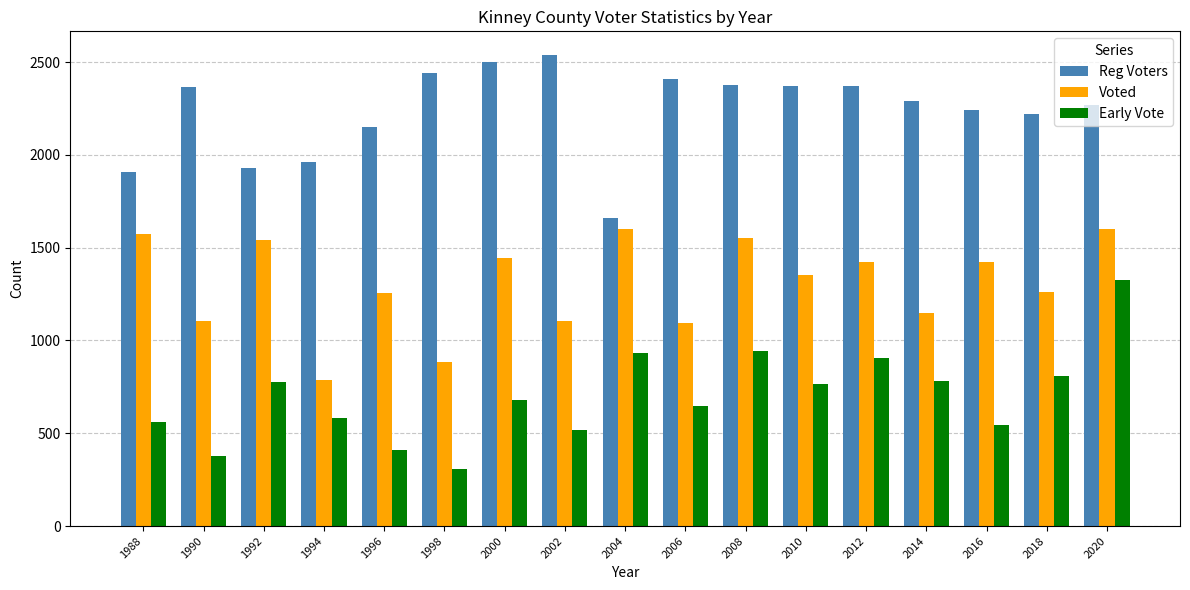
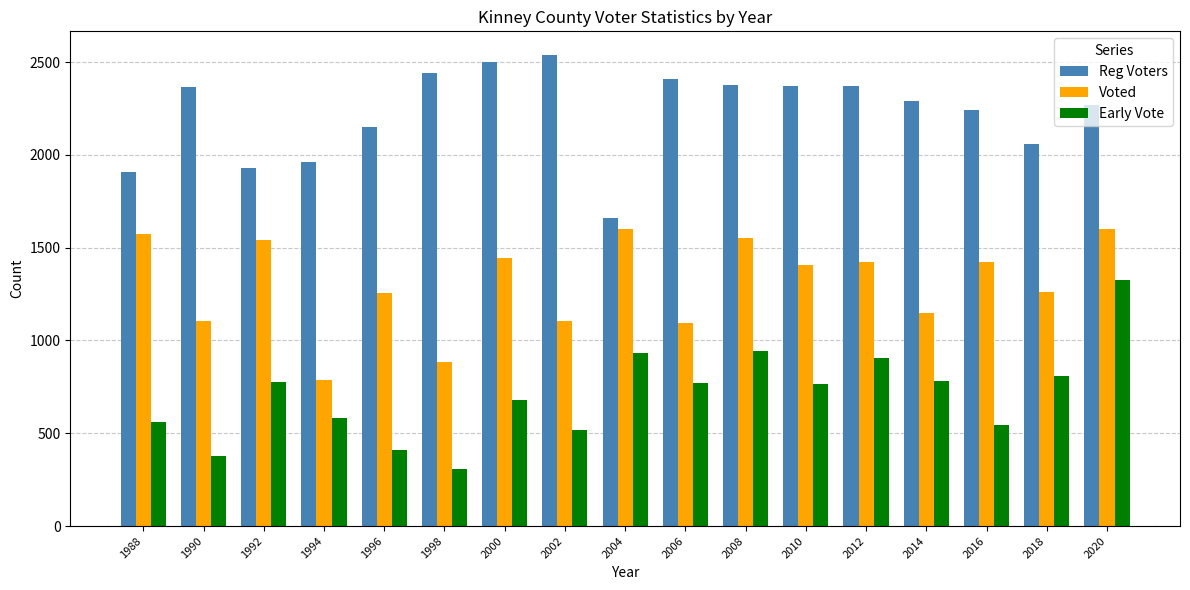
  {
    "Reg Voters": {
      "1988": 1910,
      "1990": 2370,
      "1992": 1930,
      "1994": 1960,
      "1996": 2150,
      "1998": 2440,
      "2000": 2500,
      "2002": 2540,
      "2004": 1660,
      "2006": 2410,
      "2008": 2380,
      "2010": 2370,
      "2012": 2370,
      "2014": 2290,
      "2016": 2240,
-     "2018": 2220
+     "2018": 2060
    },
    "Voted": {
      "1988": 1570,
      "1990": 1110,
      "1992": 1540,
      "1994": 790,
      "1996": 1260,
      "1998": 880,
      "2000": 1440,
      "2002": 1100,
      "2004": 1600,
      "2006": 1100,
      "2008": 1550,
-     "2010": 1350,
+     "2010": 1410,
      "2012": 1430,
      "2014": 1150,
      "2016": 1420,
      "2018": 1260,
      "2020": 1600
    },
    "Early Vote": {
      "1988": 560,
      "1990": 380,
      "1992": 780,
      "1994": 580,
      "1996": 410,
      "1998": 310,
      "2000": 680,
      "2002": 520,
      "2004": 930,
-     "2006": 650,
+     "2006": 770,
      "2008": 940,
      "2010": 770,
      "2012": 910,
      "2014": 780,
      "2016": 550,
      "2018": 810,
      "2020": 1330
    }
  }
